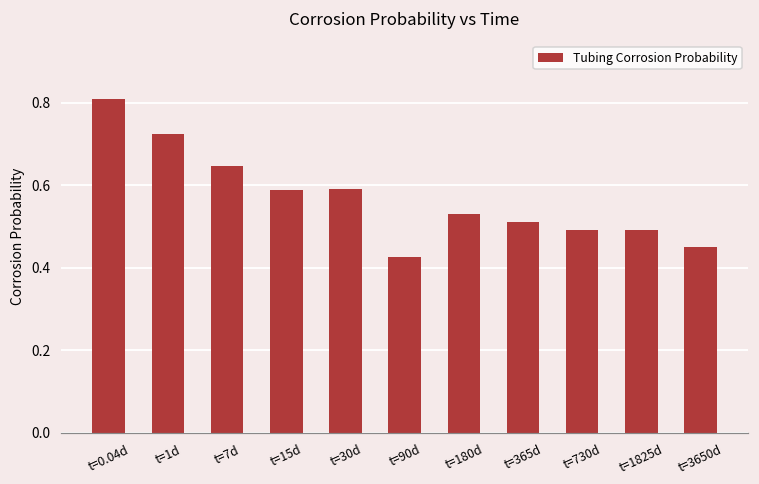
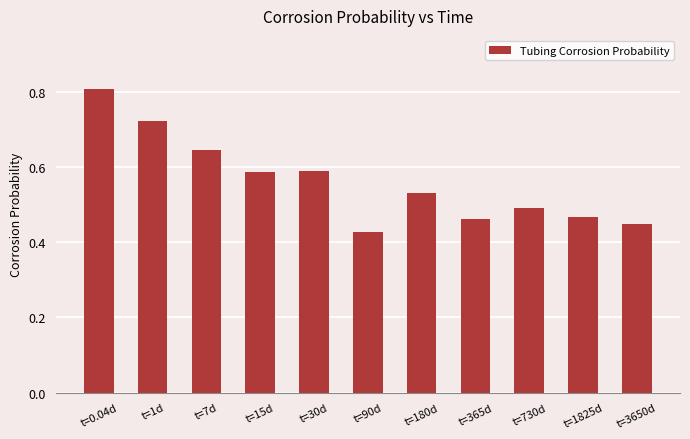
  {
    "t=0.04d": 0.81,
    "t=1d": 0.72,
    "t=7d": 0.65,
    "t=15d": 0.59,
    "t=30d": 0.59,
    "t=90d": 0.43,
    "t=180d": 0.53,
-   "t=365d": 0.51,
+   "t=365d": 0.46,
    "t=730d": 0.49,
-   "t=1825d": 0.49,
+   "t=1825d": 0.47,
    "t=3650d": 0.45
  }
